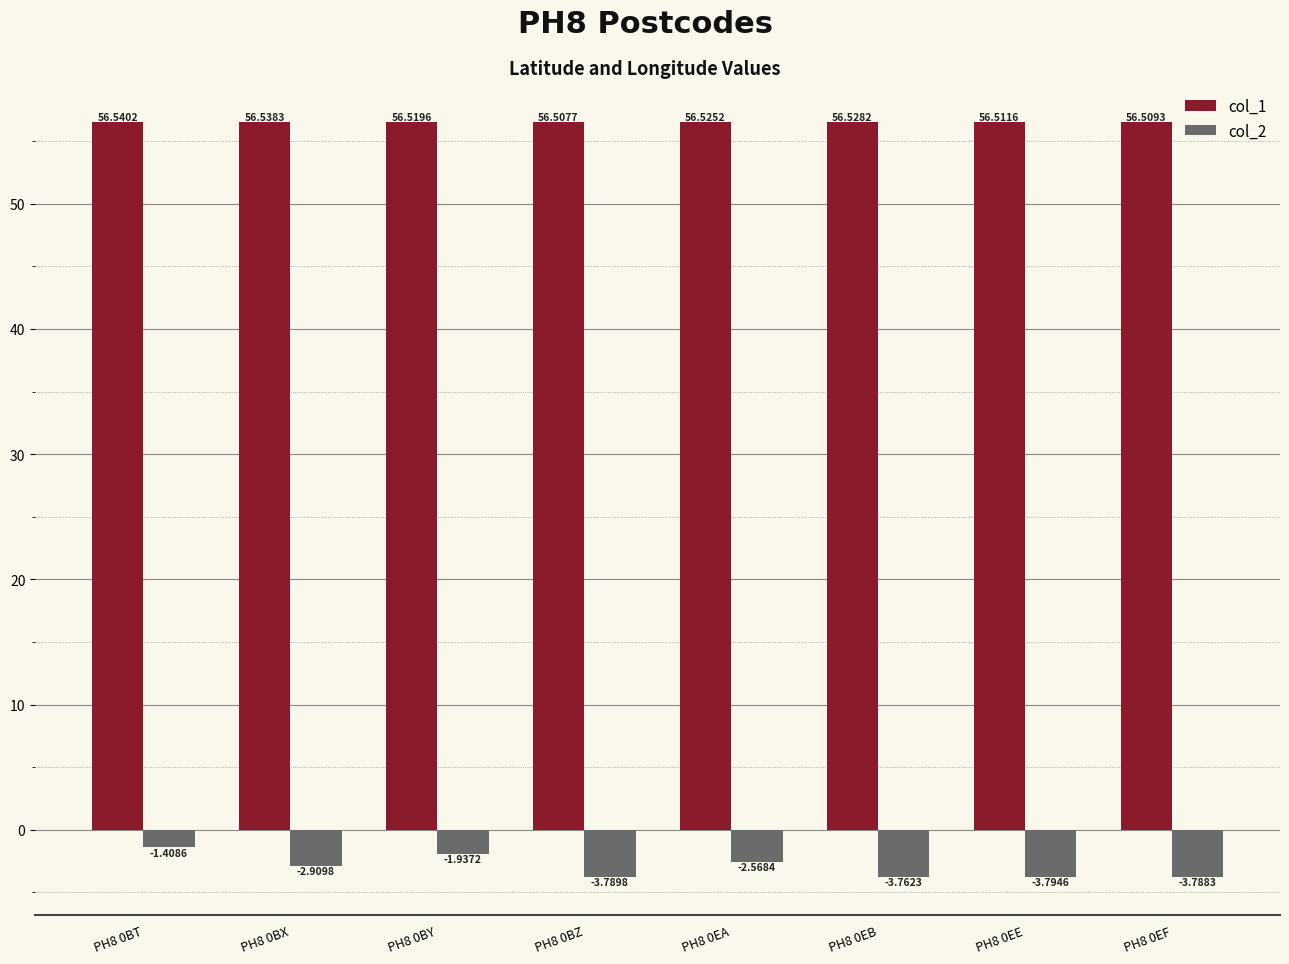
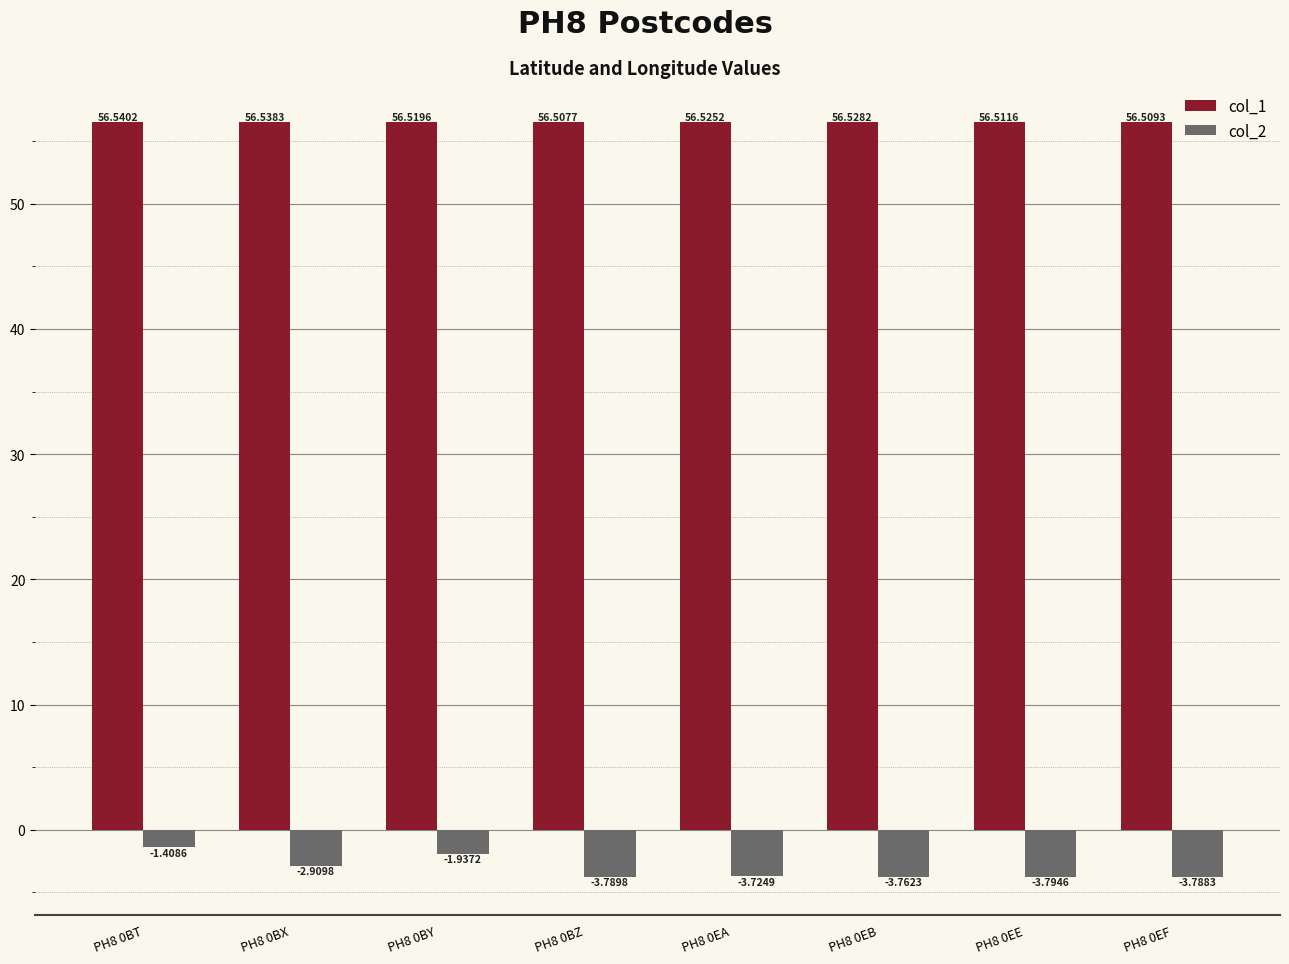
  {
    "col_1": {
      "PH8 0BT": 56.5402,
      "PH8 0BX": 56.5383,
      "PH8 0BY": 56.5196,
      "PH8 0BZ": 56.5077,
      "PH8 0EA": 56.5252,
      "PH8 0EB": 56.5282,
      "PH8 0EE": 56.5116,
      "PH8 0EF": 56.5093
    },
    "col_2": {
      "PH8 0BT": -1.4086,
      "PH8 0BX": -2.9098,
      "PH8 0BY": -1.9372,
      "PH8 0BZ": -3.7898,
-     "PH8 0EA": -2.5684,
+     "PH8 0EA": -3.7249,
      "PH8 0EB": -3.7623,
      "PH8 0EE": -3.7946,
      "PH8 0EF": -3.7883
    }
  }
